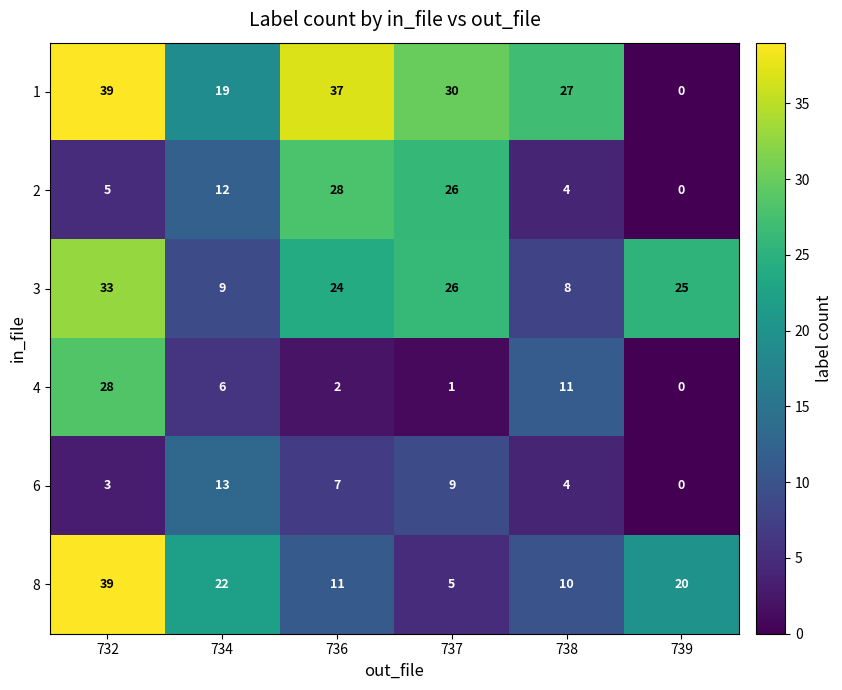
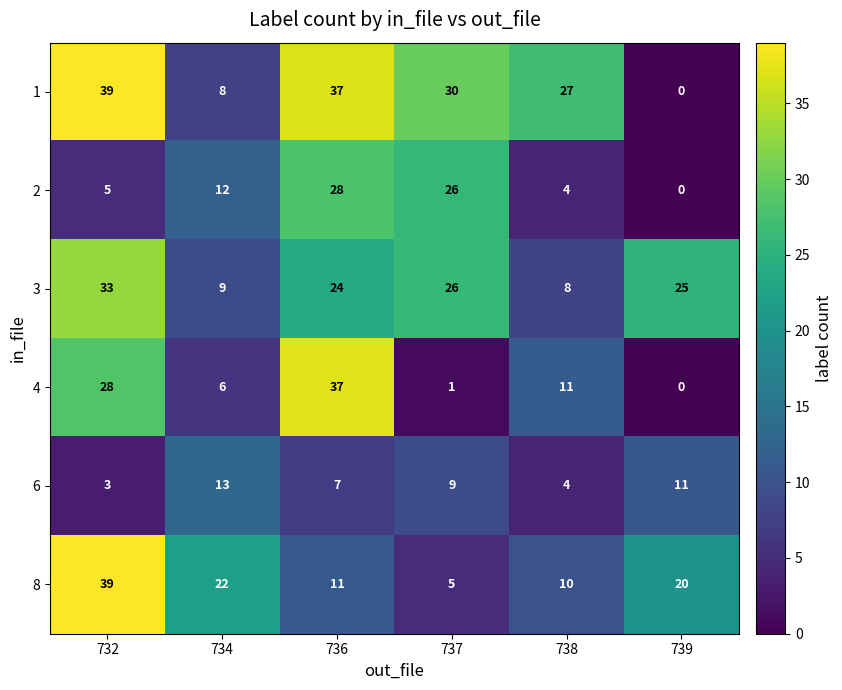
  {
    "1": {
      "732": 39,
-     "734": 19,
+     "734": 8,
      "736": 37,
      "737": 30,
      "738": 27,
      "739": 0
    },
    "2": {
      "732": 5,
      "734": 12,
      "736": 28,
      "737": 26,
      "738": 4,
      "739": 0
    },
    "3": {
      "732": 33,
      "734": 9,
      "736": 24,
      "737": 26,
      "738": 8,
      "739": 25
    },
    "4": {
      "732": 28,
      "734": 6,
-     "736": 2,
+     "736": 37,
      "737": 1,
      "738": 11,
      "739": 0
    },
    "6": {
      "732": 3,
      "734": 13,
      "736": 7,
      "737": 9,
      "738": 4,
-     "739": 0
+     "739": 11
    },
    "8": {
      "732": 39,
      "734": 22,
      "736": 11,
      "737": 5,
      "738": 10,
      "739": 20
    }
  }
